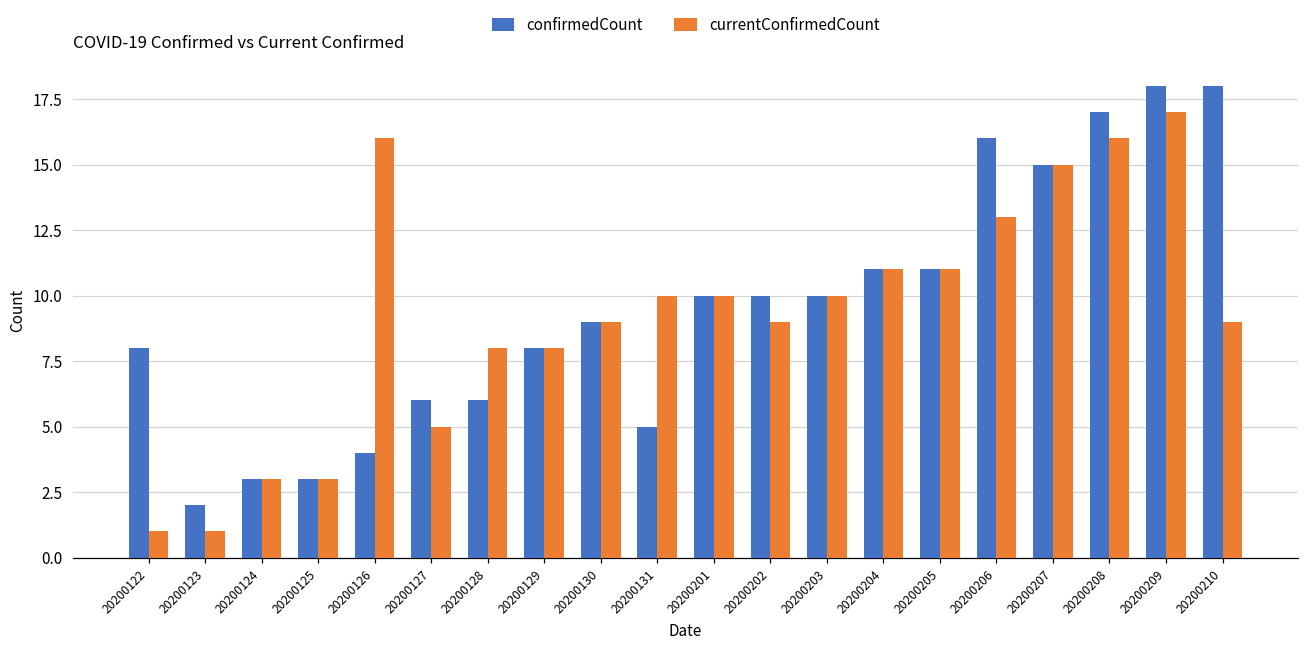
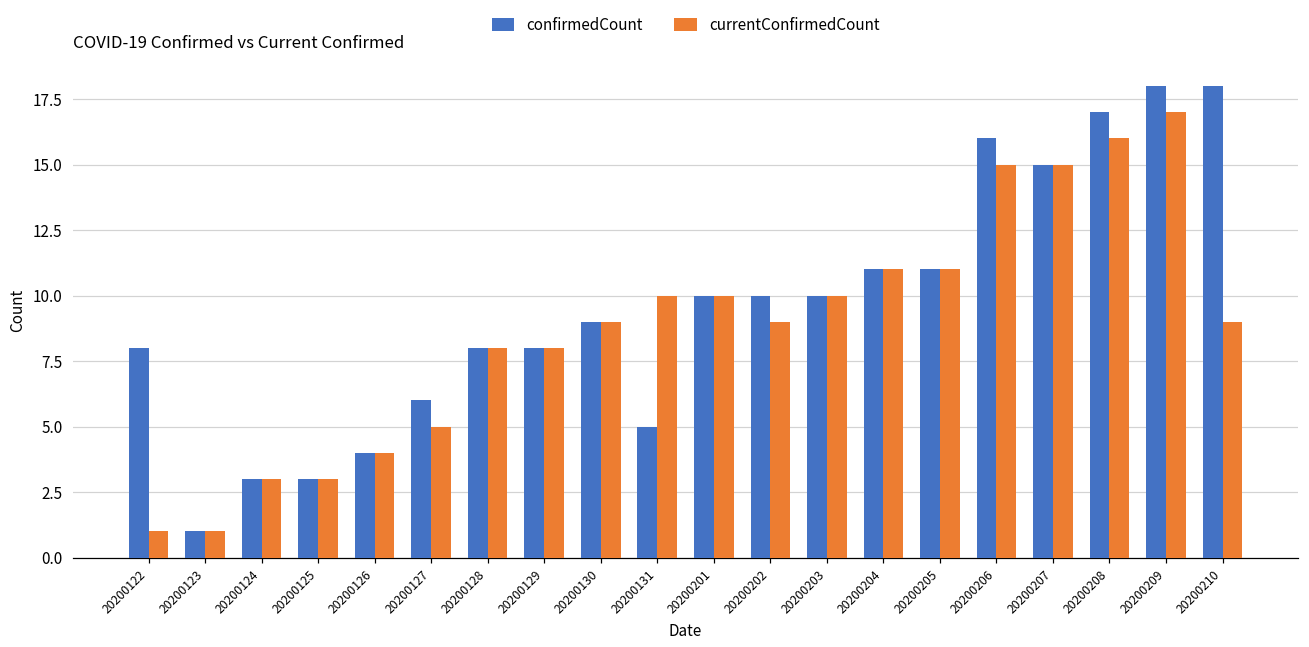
  {
    "confirmedCount": {
      "20200122": 8,
-     "20200123": 2,
+     "20200123": 1,
      "20200124": 3,
      "20200125": 3,
      "20200126": 4,
      "20200127": 6,
-     "20200128": 6,
+     "20200128": 8,
      "20200129": 8,
      "20200130": 9,
      "20200131": 5,
      "20200201": 10,
      "20200202": 10,
      "20200203": 10,
      "20200204": 11,
      "20200205": 11,
      "20200206": 16,
      "20200207": 15,
      "20200208": 17,
      "20200209": 18,
      "20200210": 18
    },
    "currentConfirmedCount": {
      "20200122": 1,
      "20200123": 1,
      "20200124": 3,
      "20200125": 3,
-     "20200126": 16,
+     "20200126": 4,
      "20200127": 5,
      "20200128": 8,
      "20200129": 8,
      "20200130": 9,
      "20200131": 10,
      "20200201": 10,
      "20200202": 9,
      "20200203": 10,
      "20200204": 11,
      "20200205": 11,
-     "20200206": 13,
+     "20200206": 15,
      "20200207": 15,
      "20200208": 16,
      "20200209": 17,
      "20200210": 9
    }
  }
